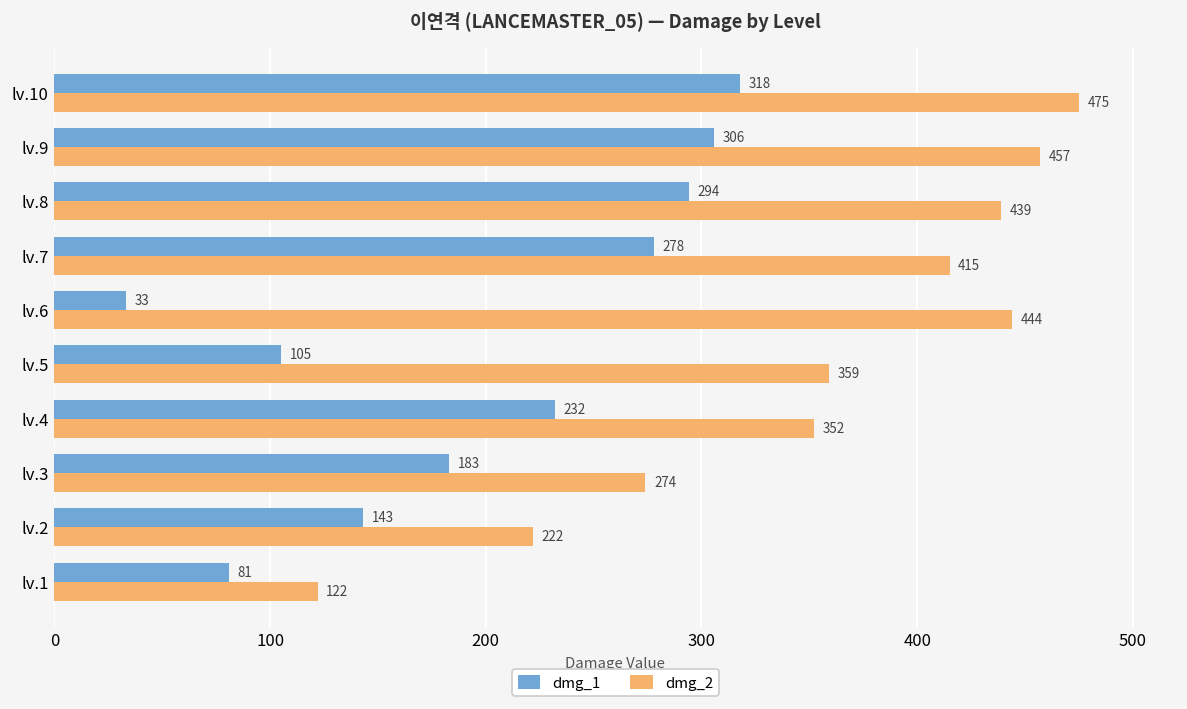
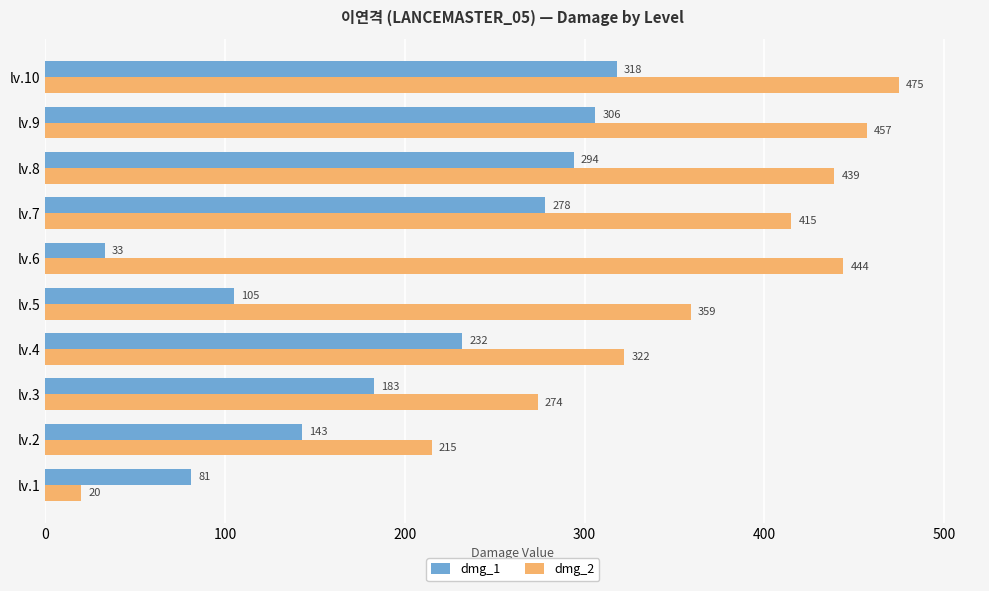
  {
    "dmg_1": {
      "lv.10": 318,
      "lv.9": 306,
      "lv.8": 294,
      "lv.7": 278,
      "lv.6": 33,
      "lv.5": 105,
      "lv.4": 232,
      "lv.3": 183,
      "lv.2": 143,
      "lv.1": 81
    },
    "dmg_2": {
      "lv.10": 475,
      "lv.9": 457,
      "lv.8": 439,
      "lv.7": 415,
      "lv.6": 444,
      "lv.5": 359,
-     "lv.4": 352,
+     "lv.4": 322,
      "lv.3": 274,
-     "lv.2": 222,
-     "lv.1": 122
+     "lv.2": 215,
+     "lv.1": 20
    }
  }
